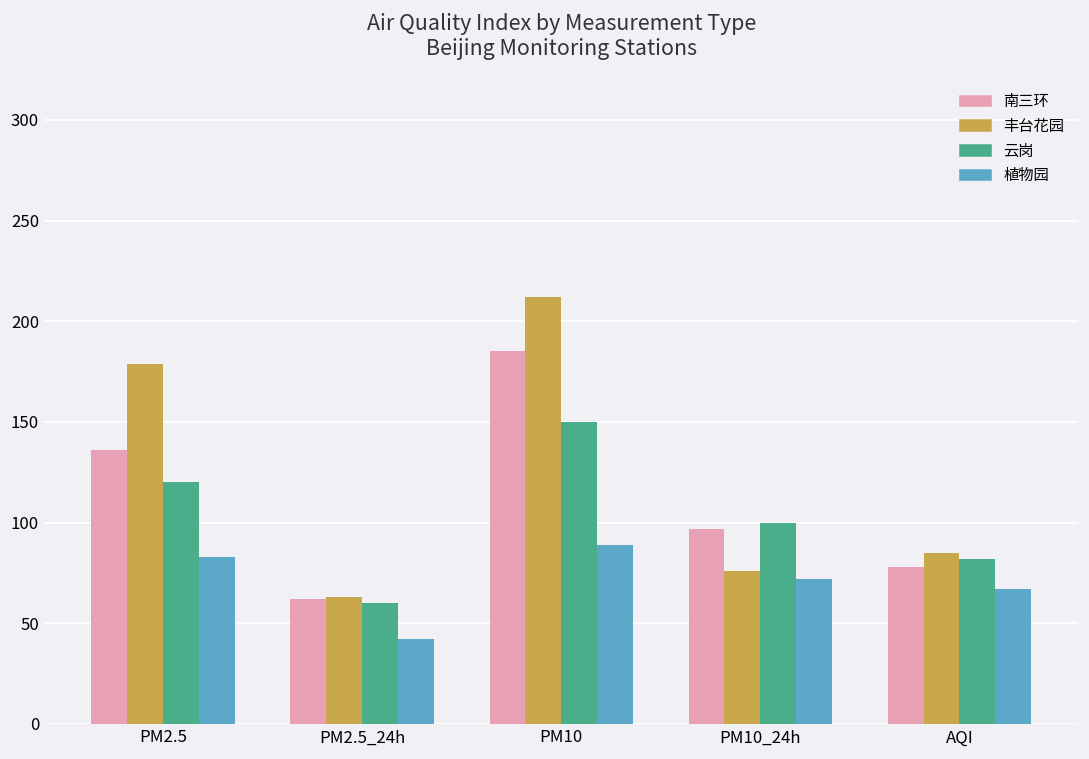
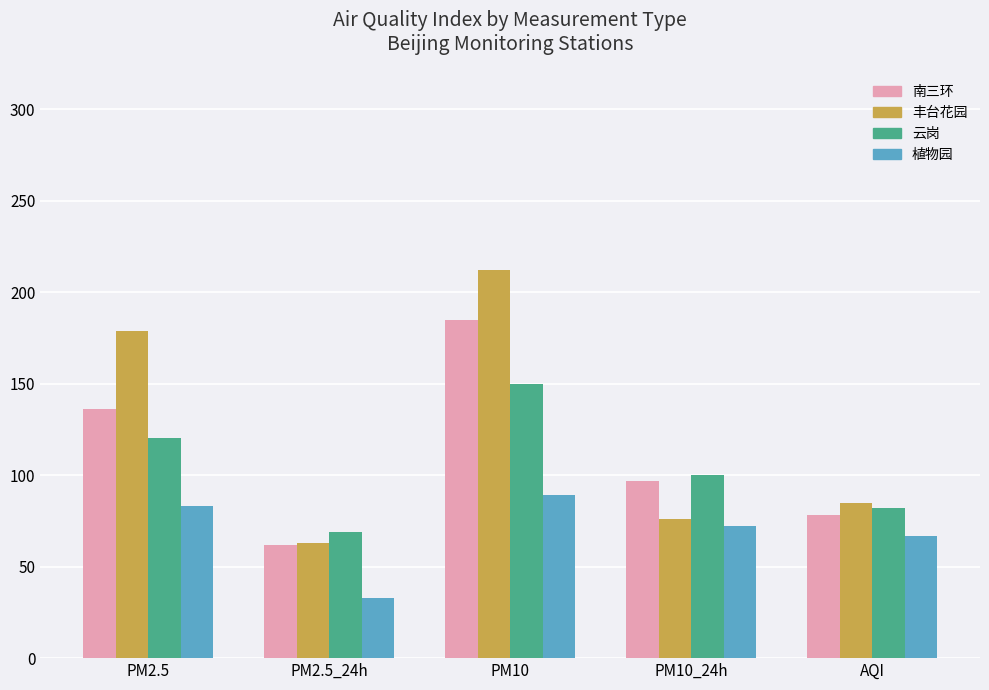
  {
    "南三环": {
      "PM2.5": 136,
      "PM2.5_24h": 62,
      "PM10": 185,
      "PM10_24h": 97,
      "AQI": 78
    },
    "丰台花园": {
      "PM2.5": 179,
      "PM2.5_24h": 63,
      "PM10": 212,
      "PM10_24h": 76,
      "AQI": 85
    },
    "云岗": {
      "PM2.5": 120,
-     "PM2.5_24h": 60,
+     "PM2.5_24h": 69,
      "PM10": 150,
      "PM10_24h": 100,
      "AQI": 82
    },
    "植物园": {
      "PM2.5": 83,
-     "PM2.5_24h": 42,
+     "PM2.5_24h": 33,
      "PM10": 89,
      "PM10_24h": 72,
      "AQI": 67
    }
  }
